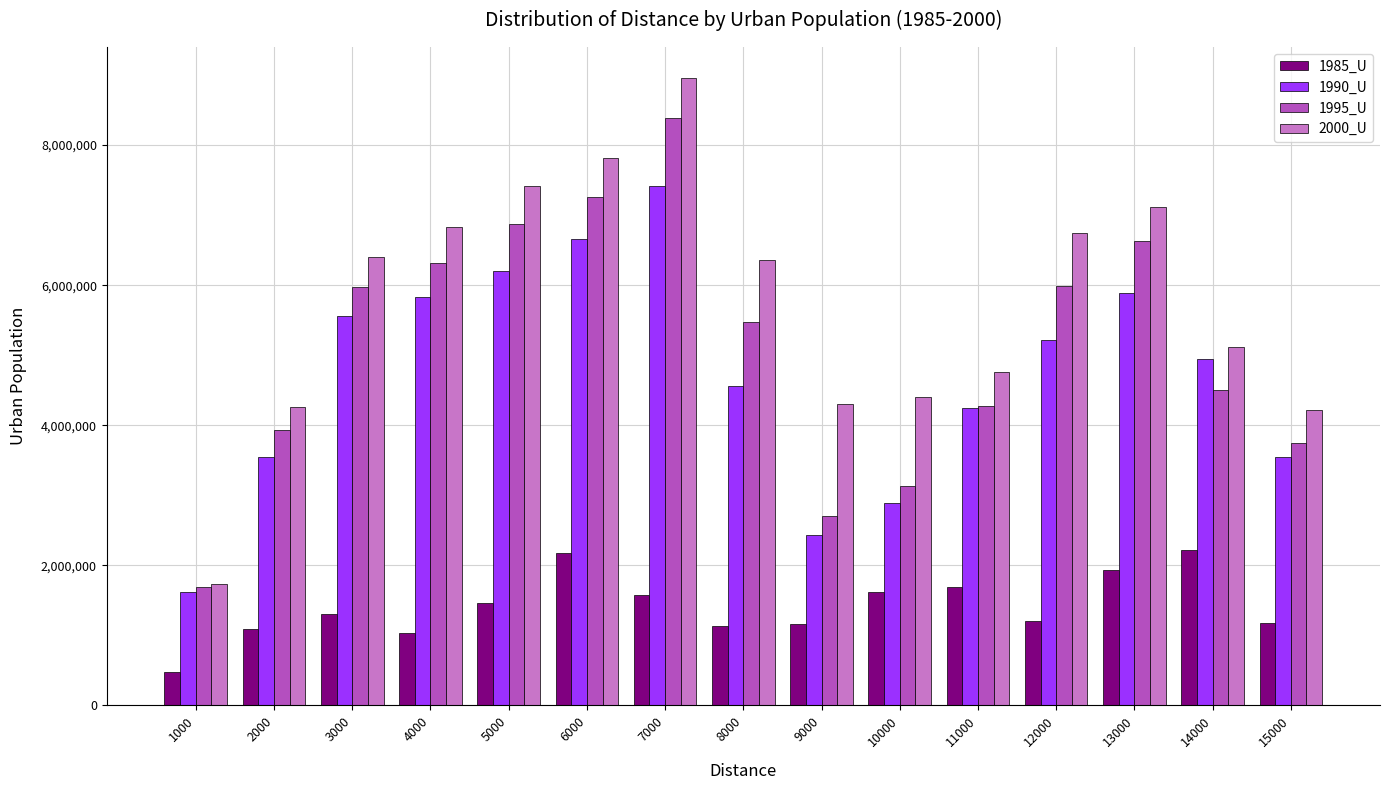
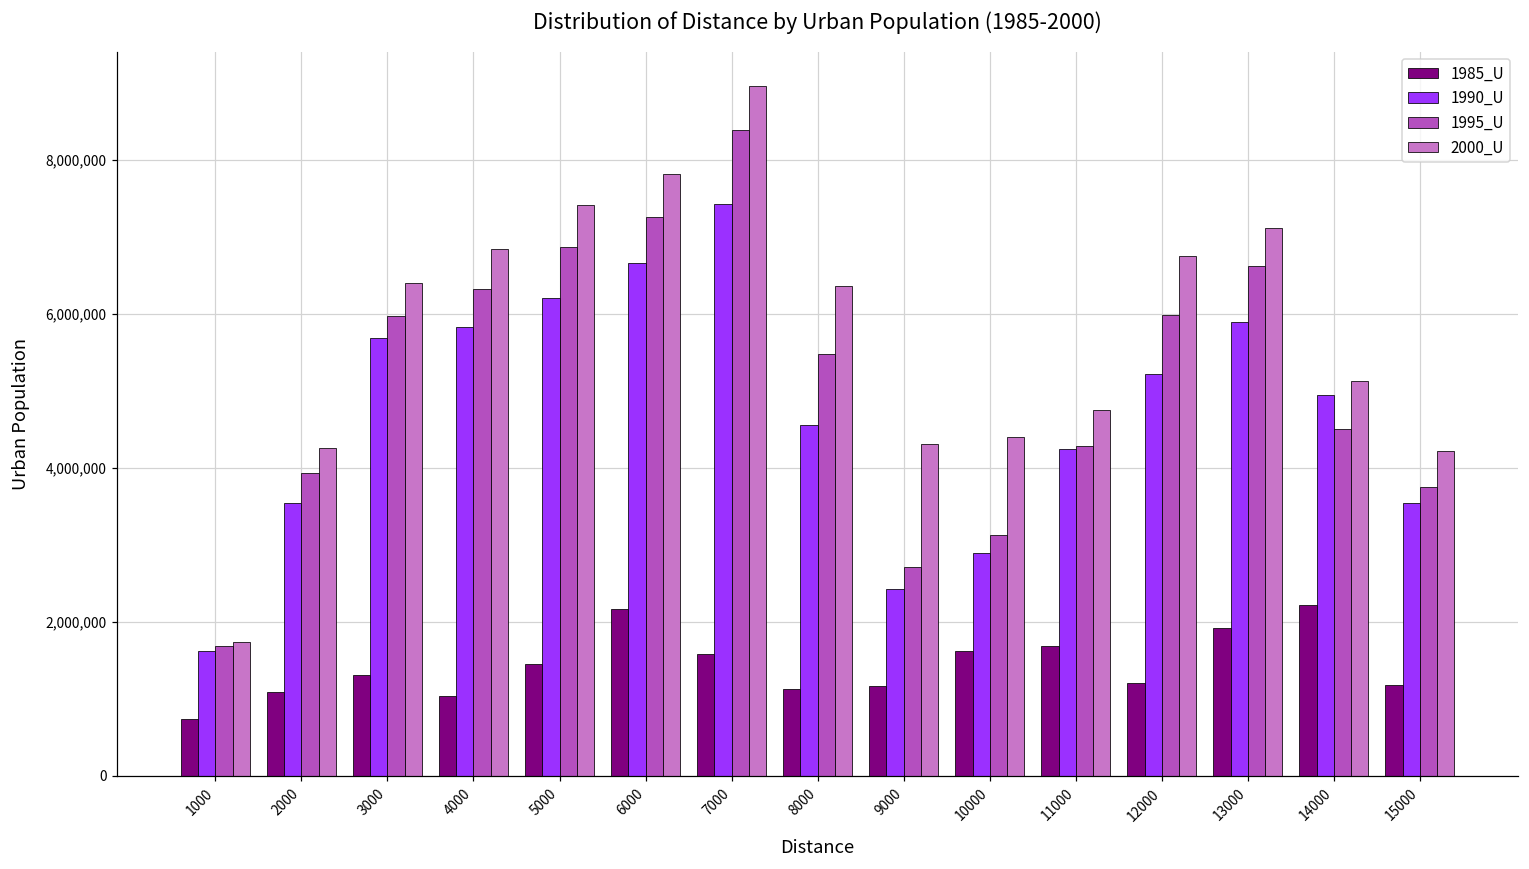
  {
    "1985_U": {
-     "1000": "500,000",
+     "1000": "700,000",
      "2000": "1,100,000",
      "3000": "1,300,000",
      "4000": "1,000,000",
      "5000": "1,500,000",
      "6000": "2,200,000",
      "7000": "1,600,000",
      "8000": "1,100,000",
      "9000": "1,200,000",
      "10000": "1,600,000",
      "11000": "1,700,000",
      "12000": "1,200,000",
      "13000": "1,900,000",
      "14000": "2,200,000",
      "15000": "1,200,000"
    },
    "1990_U": {
      "1000": "1,600,000",
      "2000": "3,500,000",
-     "3000": "5,600,000",
+     "3000": "5,700,000",
      "4000": "5,800,000",
      "5000": "6,200,000",
      "6000": "6,700,000",
      "7000": "7,400,000",
      "8000": "4,600,000",
      "9000": "2,400,000",
      "10000": "2,900,000",
      "11000": "4,200,000",
      "12000": "5,200,000",
      "13000": "5,900,000",
      "14000": "4,900,000",
      "15000": "3,500,000"
    }
  }
